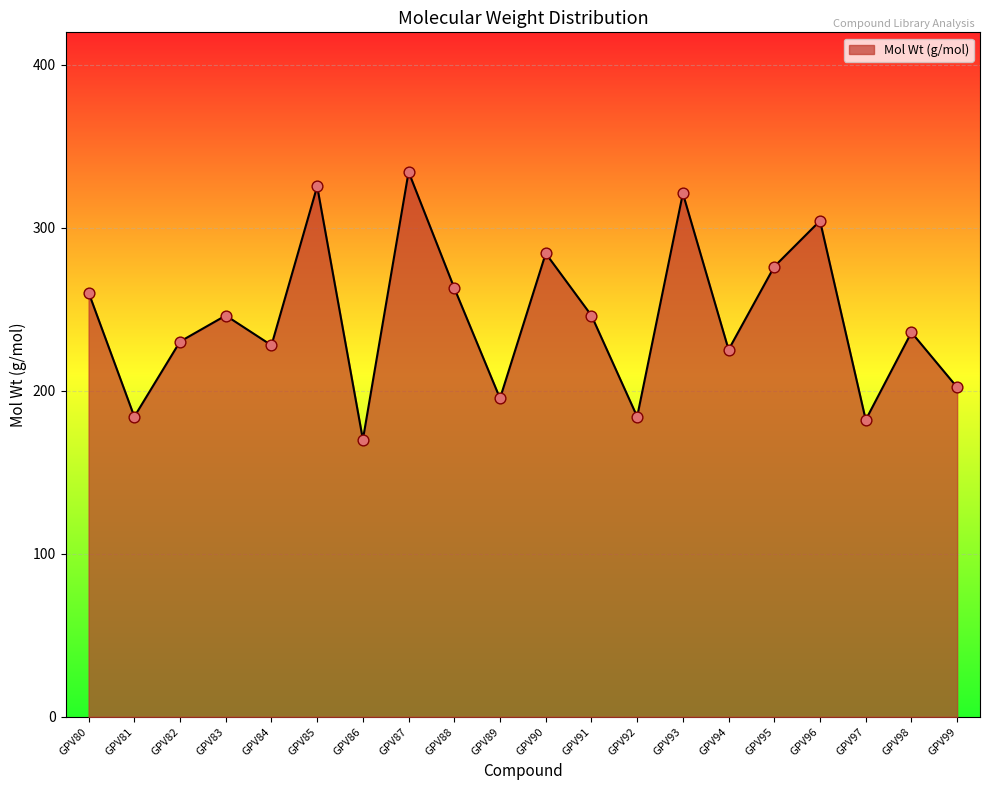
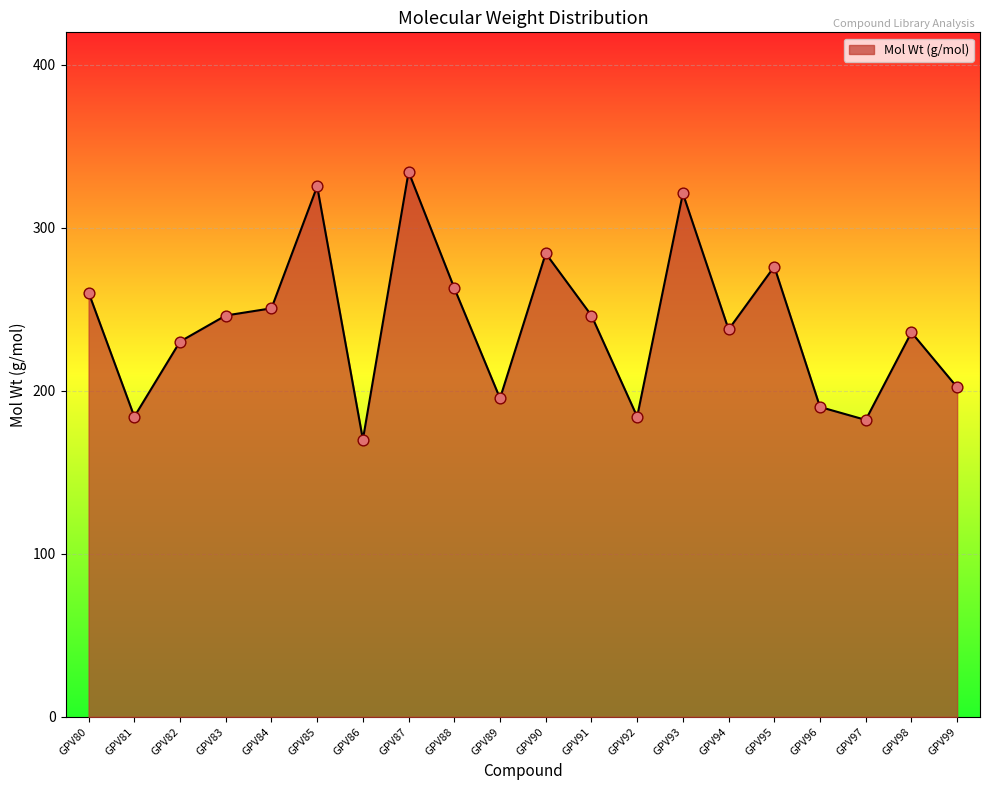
  {
    "GPV80": 260,
    "GPV81": 184,
    "GPV82": 230,
    "GPV83": 246,
-   "GPV84": 228,
+   "GPV84": 251,
    "GPV85": 325,
    "GPV86": 170,
    "GPV87": 334,
    "GPV88": 263,
    "GPV89": 195,
    "GPV90": 284,
    "GPV91": 246,
    "GPV92": 184,
    "GPV93": 321,
-   "GPV94": 225,
+   "GPV94": 238,
    "GPV95": 276,
-   "GPV96": 304,
+   "GPV96": 190,
    "GPV97": 182,
    "GPV98": 236,
    "GPV99": 202
  }
